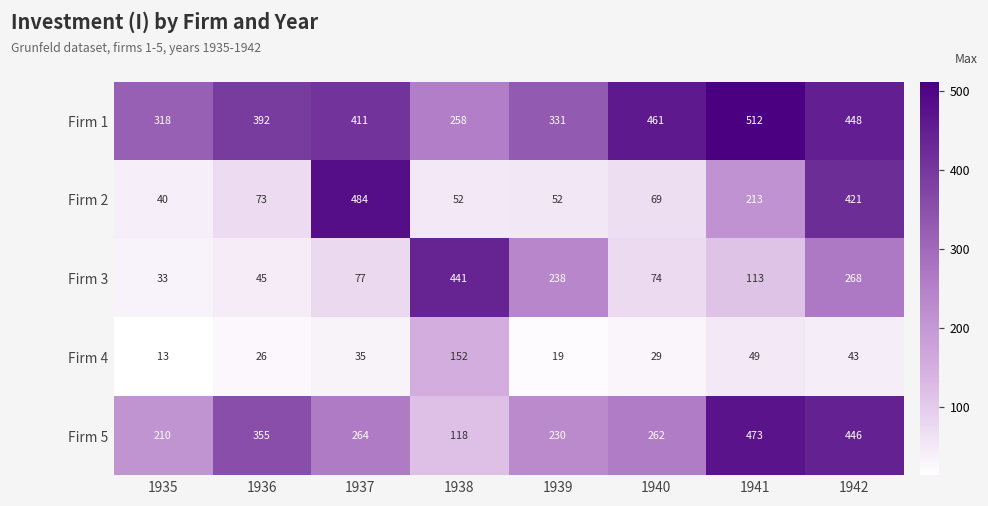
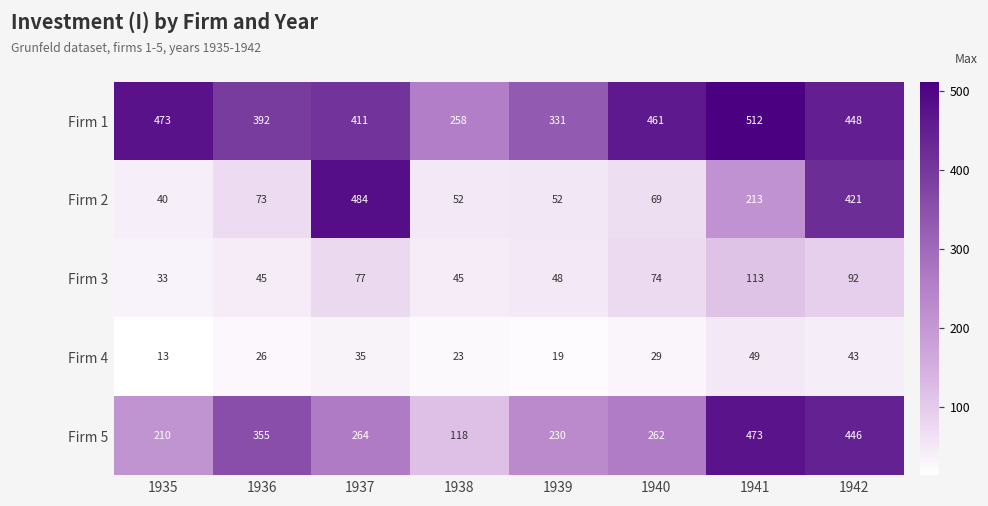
  {
    "Firm 1": {
-     "1935": 318,
+     "1935": 473,
      "1936": 392,
      "1937": 411,
      "1938": 258,
      "1939": 331,
      "1940": 461,
      "1941": 512,
      "1942": 448
    },
    "Firm 2": {
      "1935": 40,
      "1936": 73,
      "1937": 484,
      "1938": 52,
      "1939": 52,
      "1940": 69,
      "1941": 213,
      "1942": 421
    },
    "Firm 3": {
      "1935": 33,
      "1936": 45,
      "1937": 77,
-     "1938": 441,
-     "1939": 238,
+     "1938": 45,
+     "1939": 48,
      "1940": 74,
      "1941": 113,
-     "1942": 268
+     "1942": 92
    },
    "Firm 4": {
      "1935": 13,
      "1936": 26,
      "1937": 35,
-     "1938": 152,
+     "1938": 23,
      "1939": 19,
      "1940": 29,
      "1941": 49,
      "1942": 43
    },
    "Firm 5": {
      "1935": 210,
      "1936": 355,
      "1937": 264,
      "1938": 118,
      "1939": 230,
      "1940": 262,
      "1941": 473,
      "1942": 446
    }
  }
